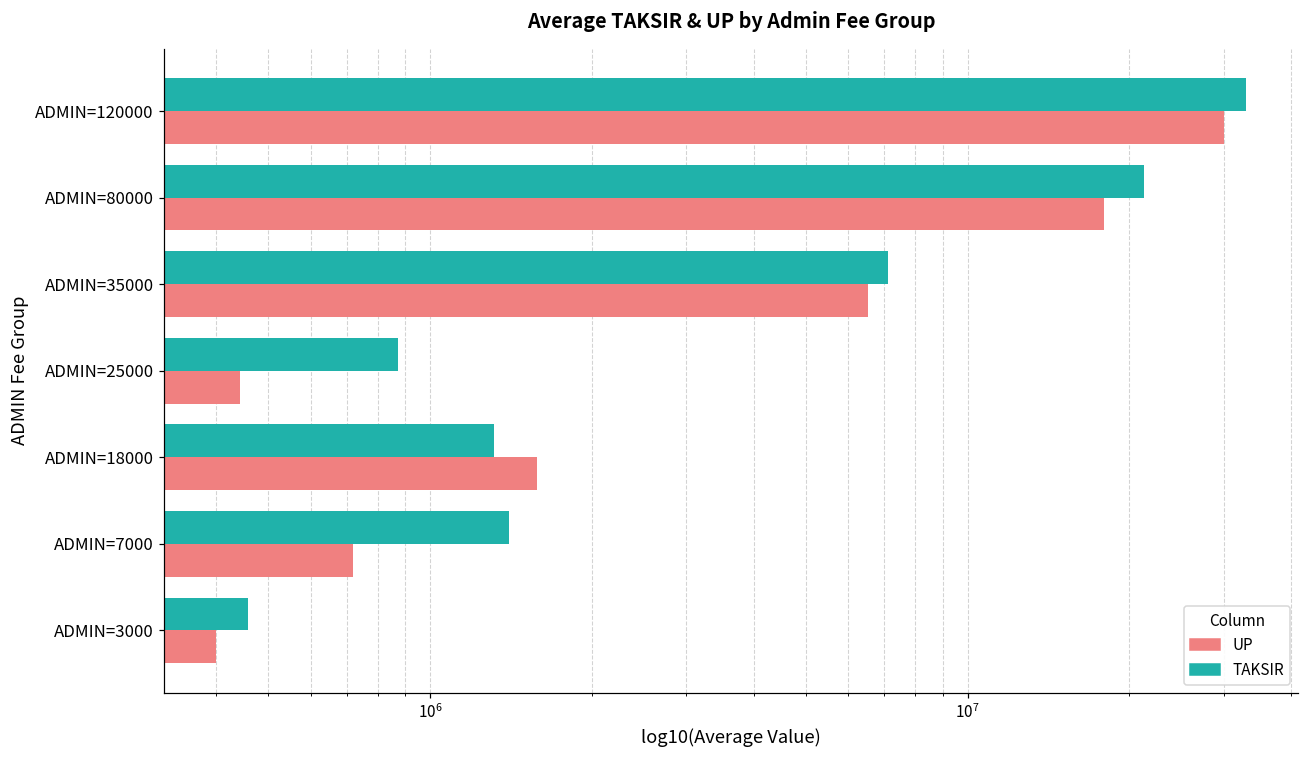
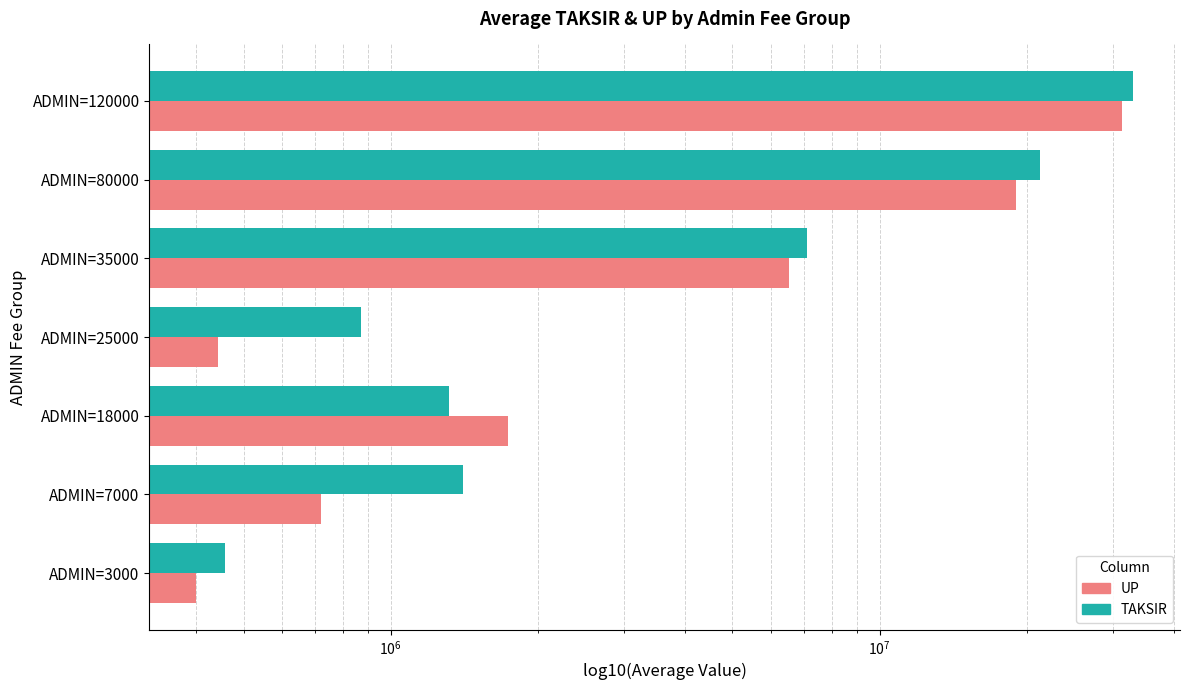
  {
    "TAKSIR": {
      "ADMIN=120000": 33000000,
      "ADMIN=80000": 21000000,
      "ADMIN=35000": 7100000,
      "ADMIN=25000": 870000,
      "ADMIN=18000": 1310000,
      "ADMIN=7000": 1400000,
      "ADMIN=3000": 460000
    },
    "UP": {
-     "ADMIN=120000": 30000000,
-     "ADMIN=80000": 18000000,
+     "ADMIN=120000": 31000000,
+     "ADMIN=80000": 19000000,
      "ADMIN=35000": 6500000,
      "ADMIN=25000": 440000,
-     "ADMIN=18000": 1580000,
+     "ADMIN=18000": 1730000,
      "ADMIN=7000": 720000,
      "ADMIN=3000": 400000
    }
  }
